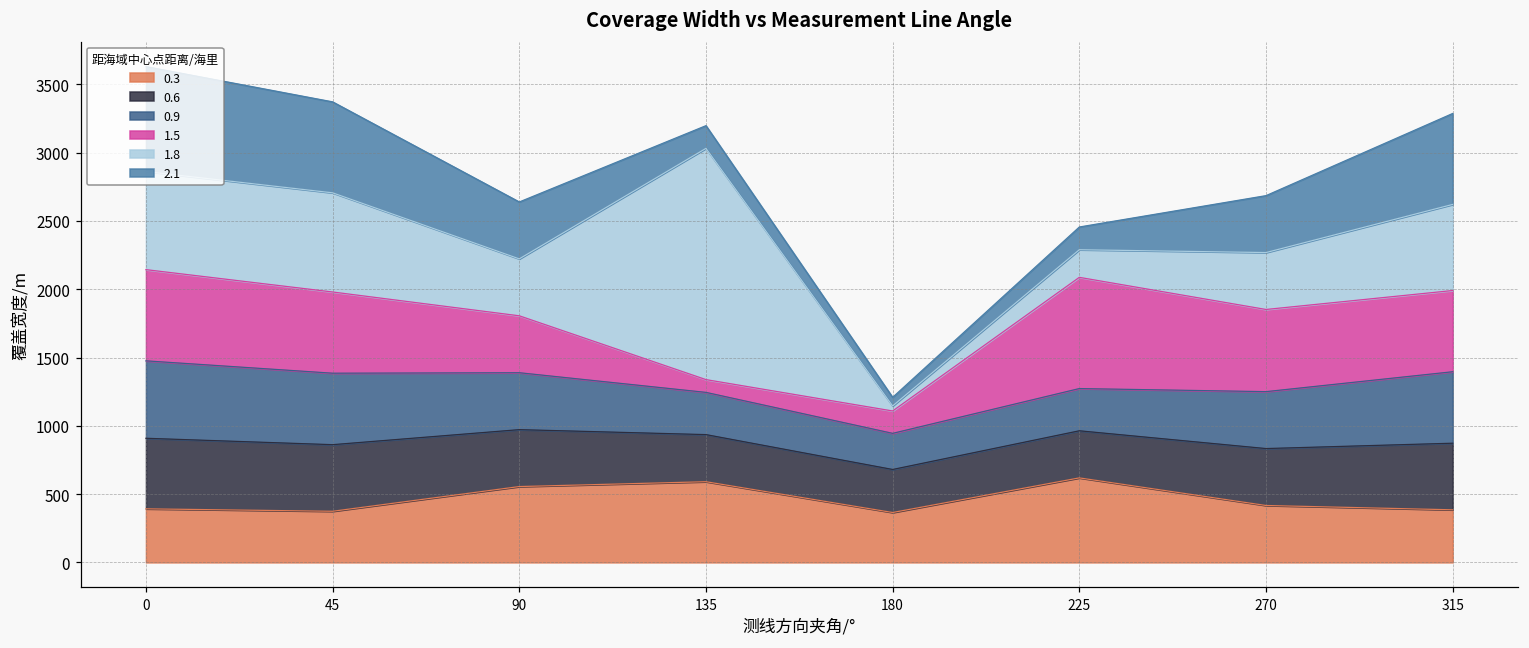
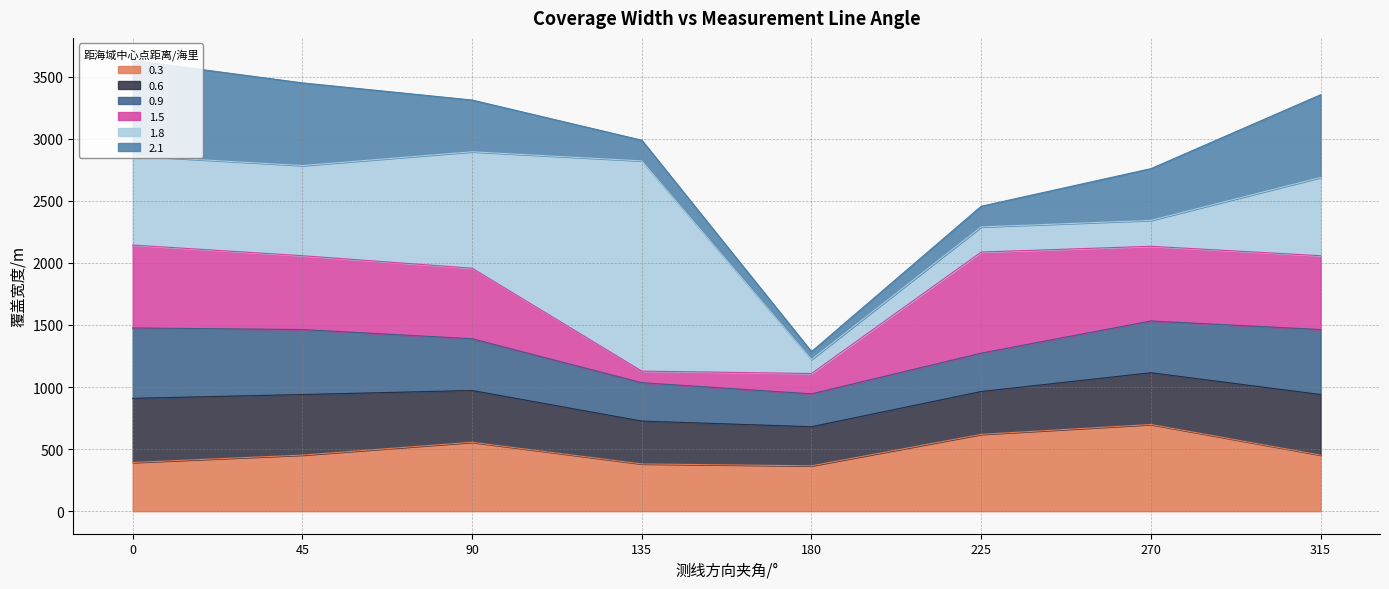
  {
    "0.3": {
      "0": 390,
-     "45": 370,
+     "45": 450,
      "90": 560,
-     "135": 590,
+     "135": 380,
      "180": 370,
      "225": 620,
-     "270": 420,
-     "315": 390
+     "270": 700,
+     "315": 450
    },
    "0.6": {
      "0": 520,
      "45": 490,
      "90": 420,
      "135": 340,
      "180": 310,
      "225": 340,
      "270": 420,
      "315": 490
    },
    "1.5": {
      "0": 670,
      "45": 590,
-     "90": 420,
+     "90": 570,
      "135": 90,
      "180": 160,
      "225": 810,
      "270": 600,
      "315": 590
    },
    "1.8": {
      "45": 730,
-     "90": 420,
+     "90": 940,
      "135": 1690,
-     "180": 40,
+     "180": 110,
      "225": 200,
-     "270": 420,
+     "270": 210,
      "315": 630
    }
  }
